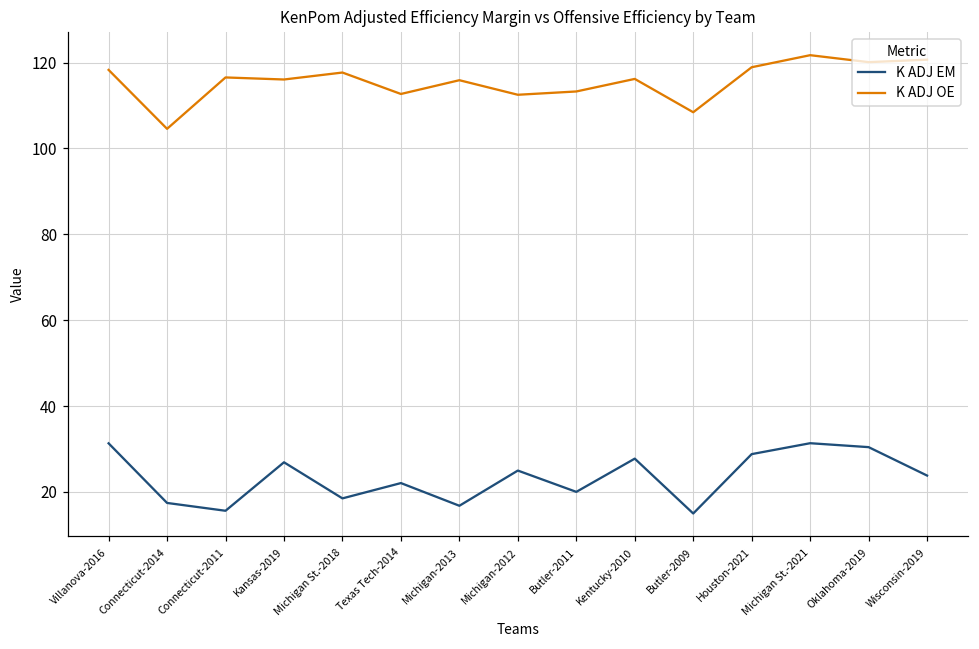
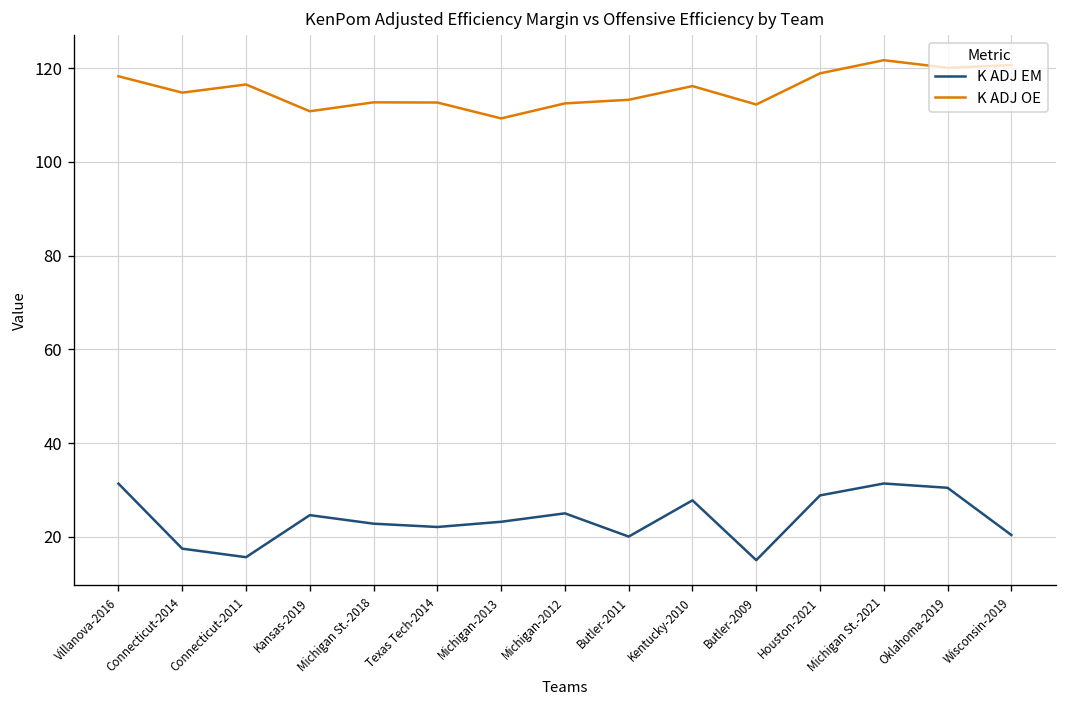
  {
    "K ADJ EM": {
      "Villanova-2016": 31,
      "Connecticut-2014": 17,
      "Connecticut-2011": 16,
-     "Kansas-2019": 27,
-     "Michigan St.-2018": 19,
+     "Kansas-2019": 25,
+     "Michigan St.-2018": 23,
      "Texas Tech-2014": 22,
-     "Michigan-2013": 17,
+     "Michigan-2013": 23,
      "Michigan-2012": 25,
      "Butler-2011": 20,
      "Kentucky-2010": 28,
      "Butler-2009": 15,
      "Houston-2021": 29,
      "Michigan St.-2021": 31,
      "Oklahoma-2019": 30,
-     "Wisconsin-2019": 24
+     "Wisconsin-2019": 20
    },
    "K ADJ OE": {
      "Villanova-2016": 118,
-     "Connecticut-2014": 105,
+     "Connecticut-2014": 115,
      "Connecticut-2011": 117,
-     "Kansas-2019": 116,
-     "Michigan St.-2018": 118,
+     "Kansas-2019": 111,
+     "Michigan St.-2018": 113,
      "Texas Tech-2014": 113,
-     "Michigan-2013": 116,
+     "Michigan-2013": 109,
      "Michigan-2012": 113,
      "Butler-2011": 113,
      "Kentucky-2010": 116,
-     "Butler-2009": 108,
+     "Butler-2009": 112,
      "Houston-2021": 119,
      "Michigan St.-2021": 122
    }
  }
